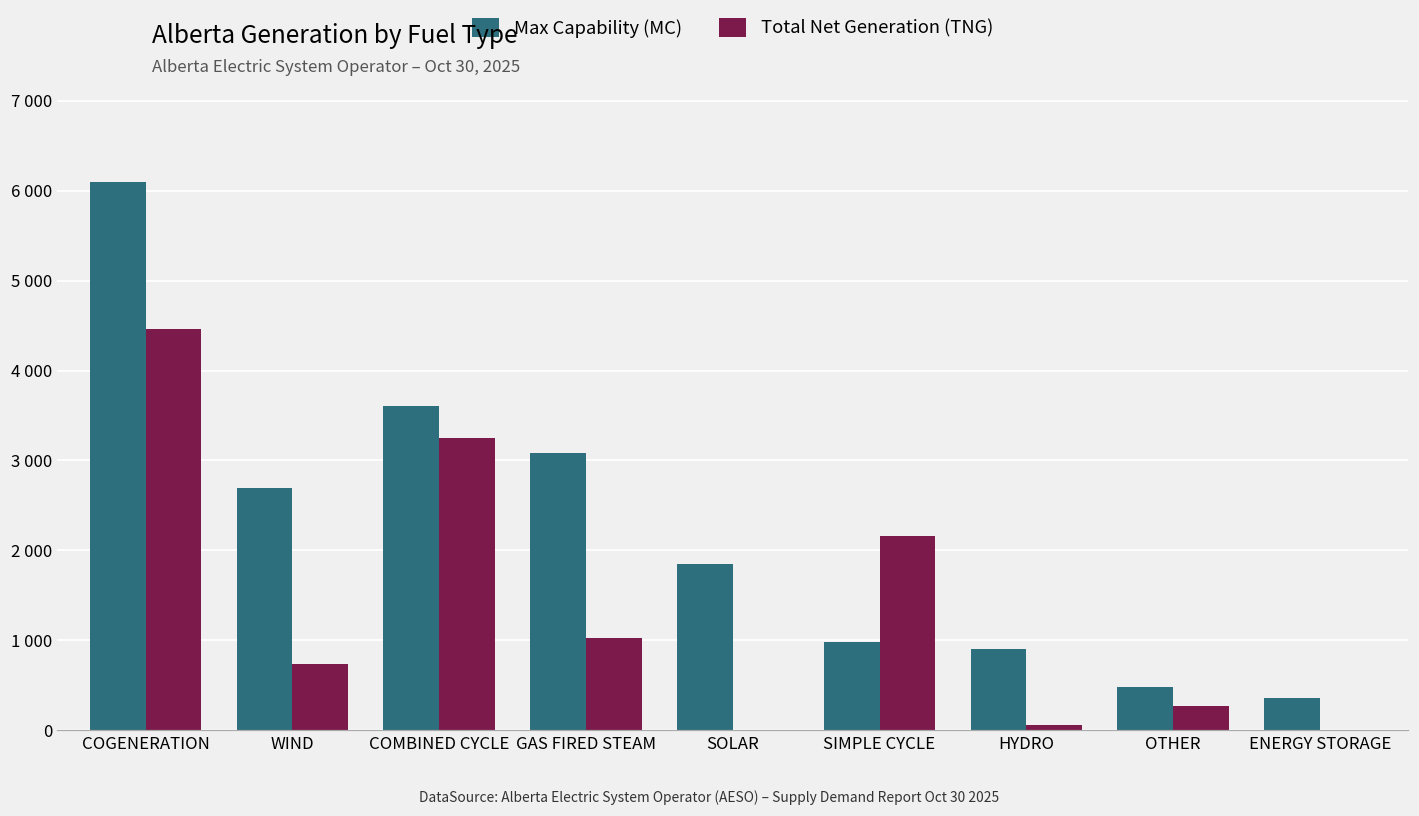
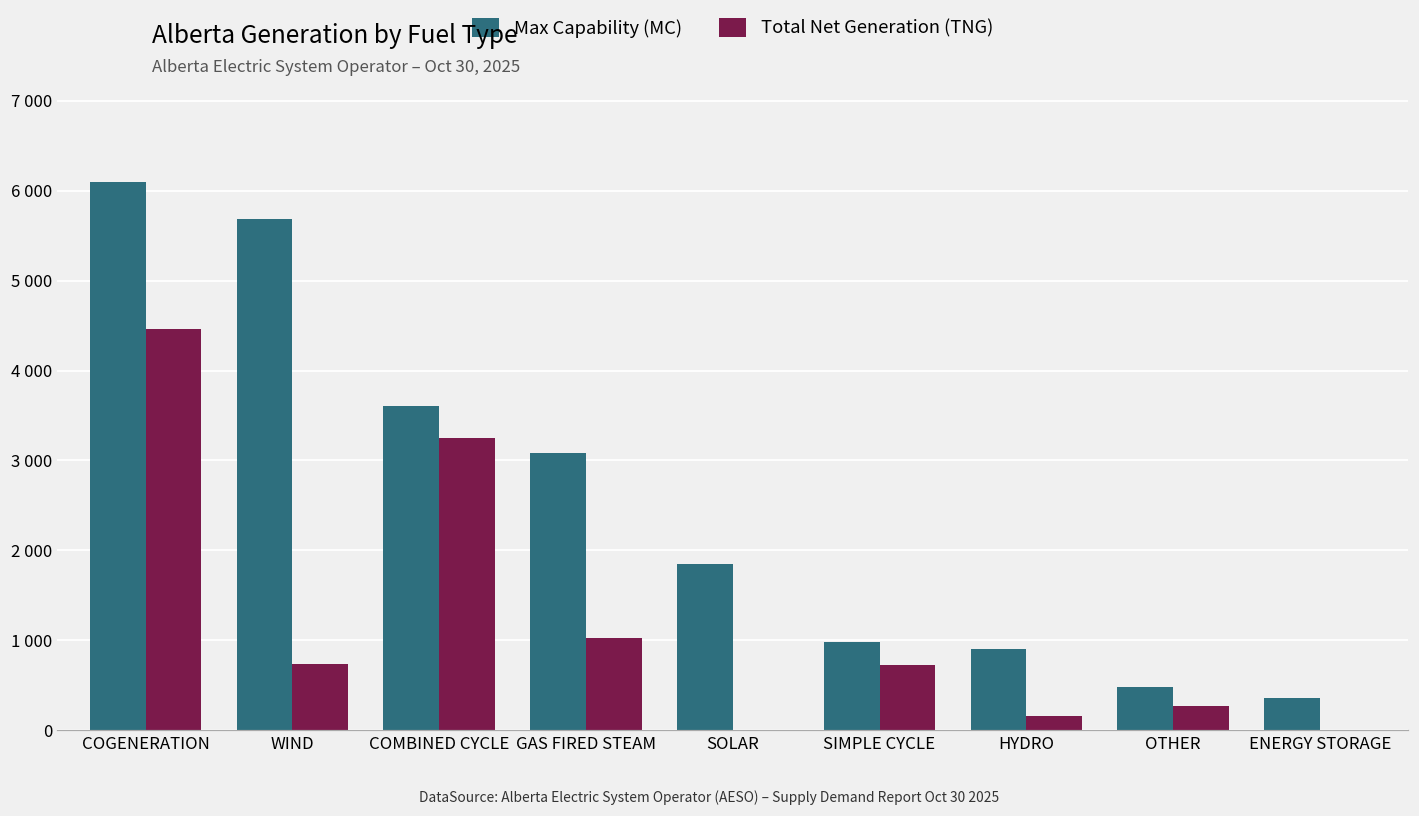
  {
    "Max Capability (MC)": {
      "COGENERATION": 6100,
-     "WIND": 2700,
+     "WIND": 5700,
      "COMBINED CYCLE": 3600,
      "GAS FIRED STEAM": 3100,
      "SOLAR": 1900,
      "SIMPLE CYCLE": 1000,
      "HYDRO": 900,
      "OTHER": 500,
      "ENERGY STORAGE": 400
    },
    "Total Net Generation (TNG)": {
      "COGENERATION": 4500,
      "WIND": 700,
      "COMBINED CYCLE": 3300,
      "GAS FIRED STEAM": 1000,
      "SOLAR": 0,
-     "SIMPLE CYCLE": 2200,
-     "HYDRO": 100,
+     "SIMPLE CYCLE": 700,
+     "HYDRO": 200,
      "OTHER": 300,
      "ENERGY STORAGE": 0
    }
  }
